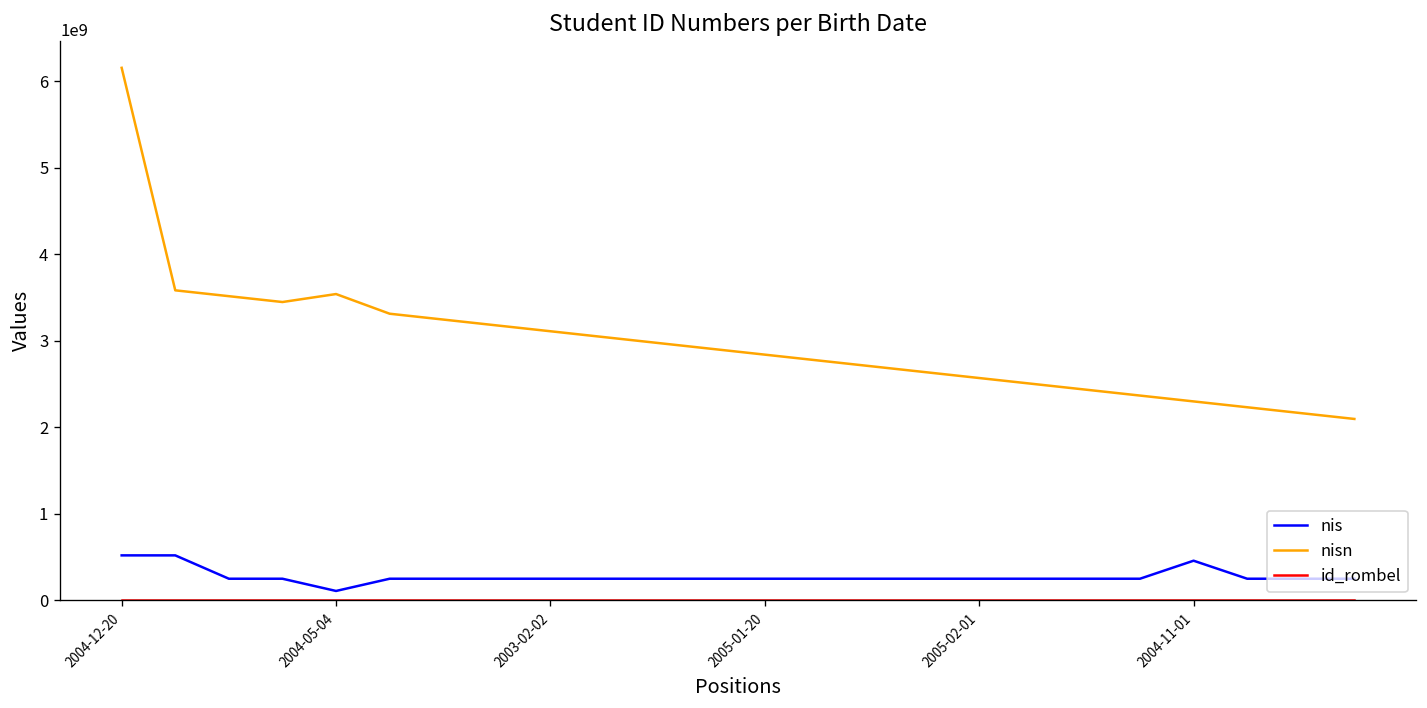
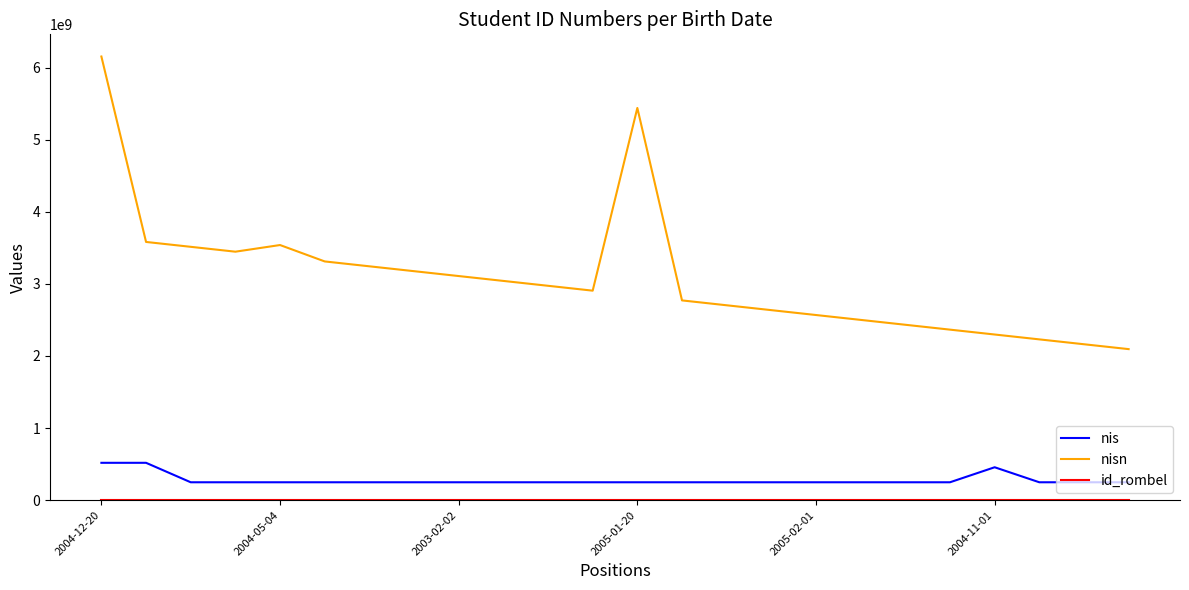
  {
    "nis": {
      "2004-12-20": 500000000,
-     "2004-05-04": 100000000,
+     "2004-05-04": 200000000,
      "2003-02-02": 200000000,
      "2005-01-20": 200000000,
      "2005-02-01": 200000000,
      "2004-11-01": 500000000
    },
    "nisn": {
      "2004-12-20": 6200000000,
      "2004-05-04": 3500000000,
      "2003-02-02": 3100000000,
-     "2005-01-20": 2800000000,
+     "2005-01-20": 5400000000,
      "2005-02-01": 2600000000,
      "2004-11-01": 2300000000
    },
    "id_rombel": {
      "2004-12-20": 0,
      "2004-05-04": 0,
      "2003-02-02": 0,
      "2005-01-20": 0,
      "2005-02-01": 0,
      "2004-11-01": 0
    }
  }
